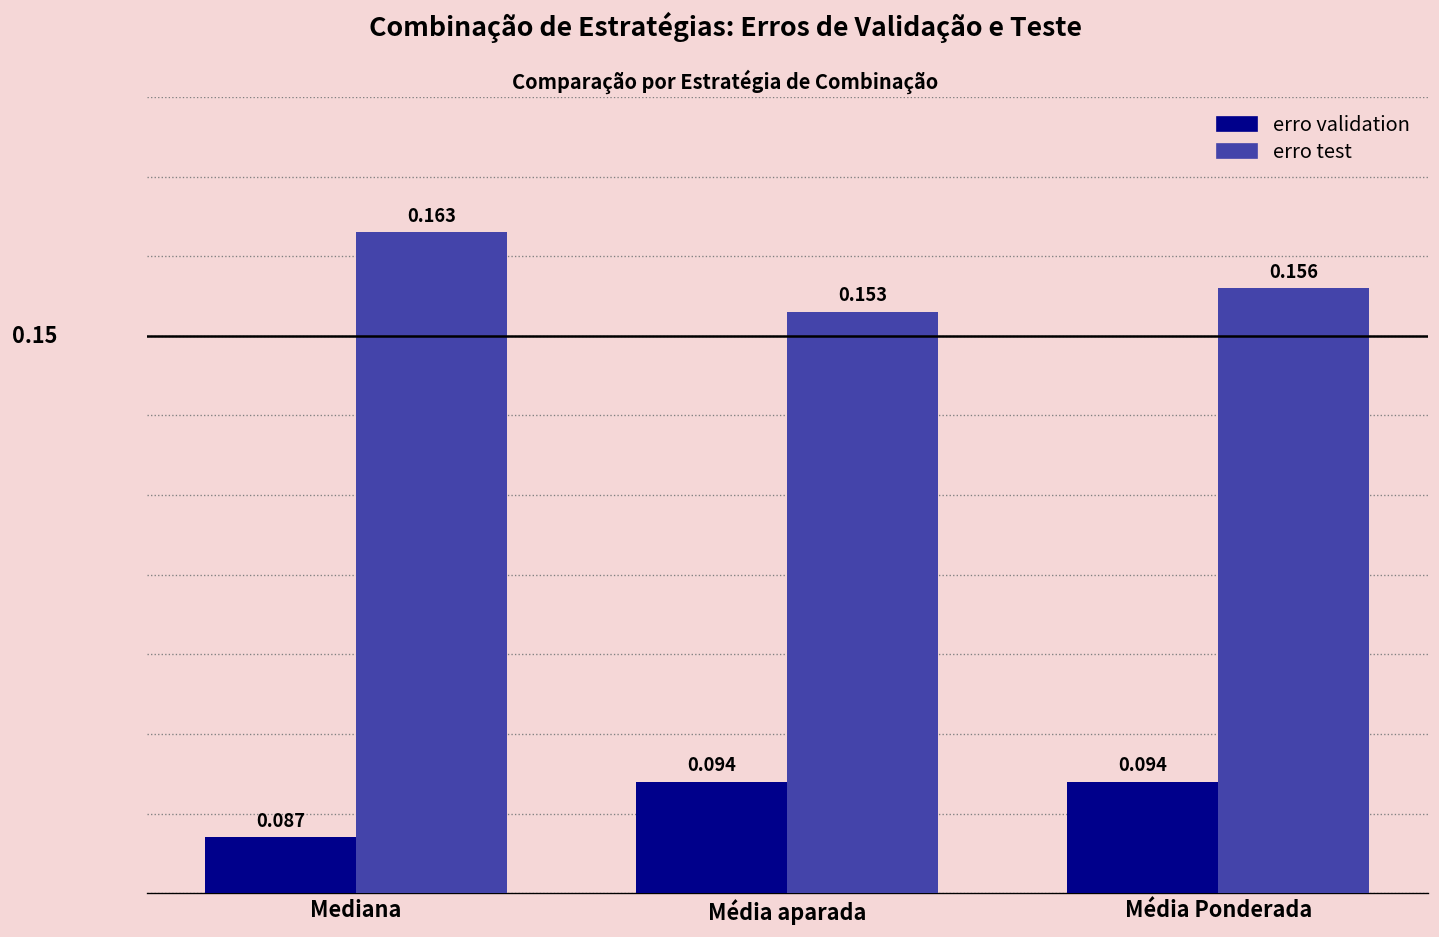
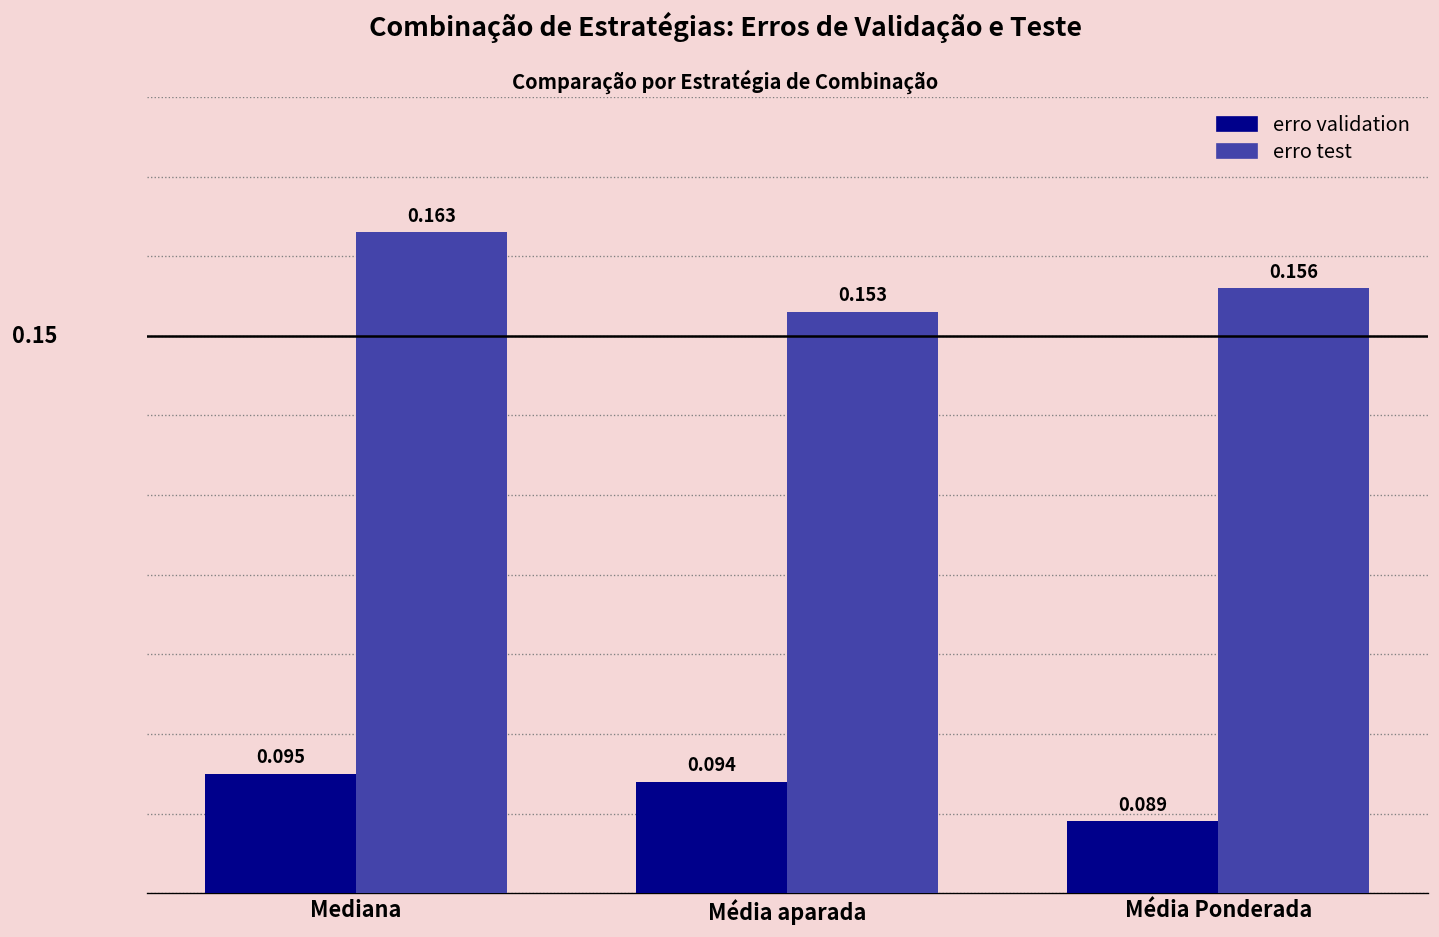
  {
    "erro validation": {
-     "Mediana": 0.087,
+     "Mediana": 0.095,
      "Média aparada": 0.094,
-     "Média Ponderada": 0.094
+     "Média Ponderada": 0.089
    },
    "erro test": {
      "Mediana": 0.163,
      "Média aparada": 0.153,
      "Média Ponderada": 0.156
    }
  }
